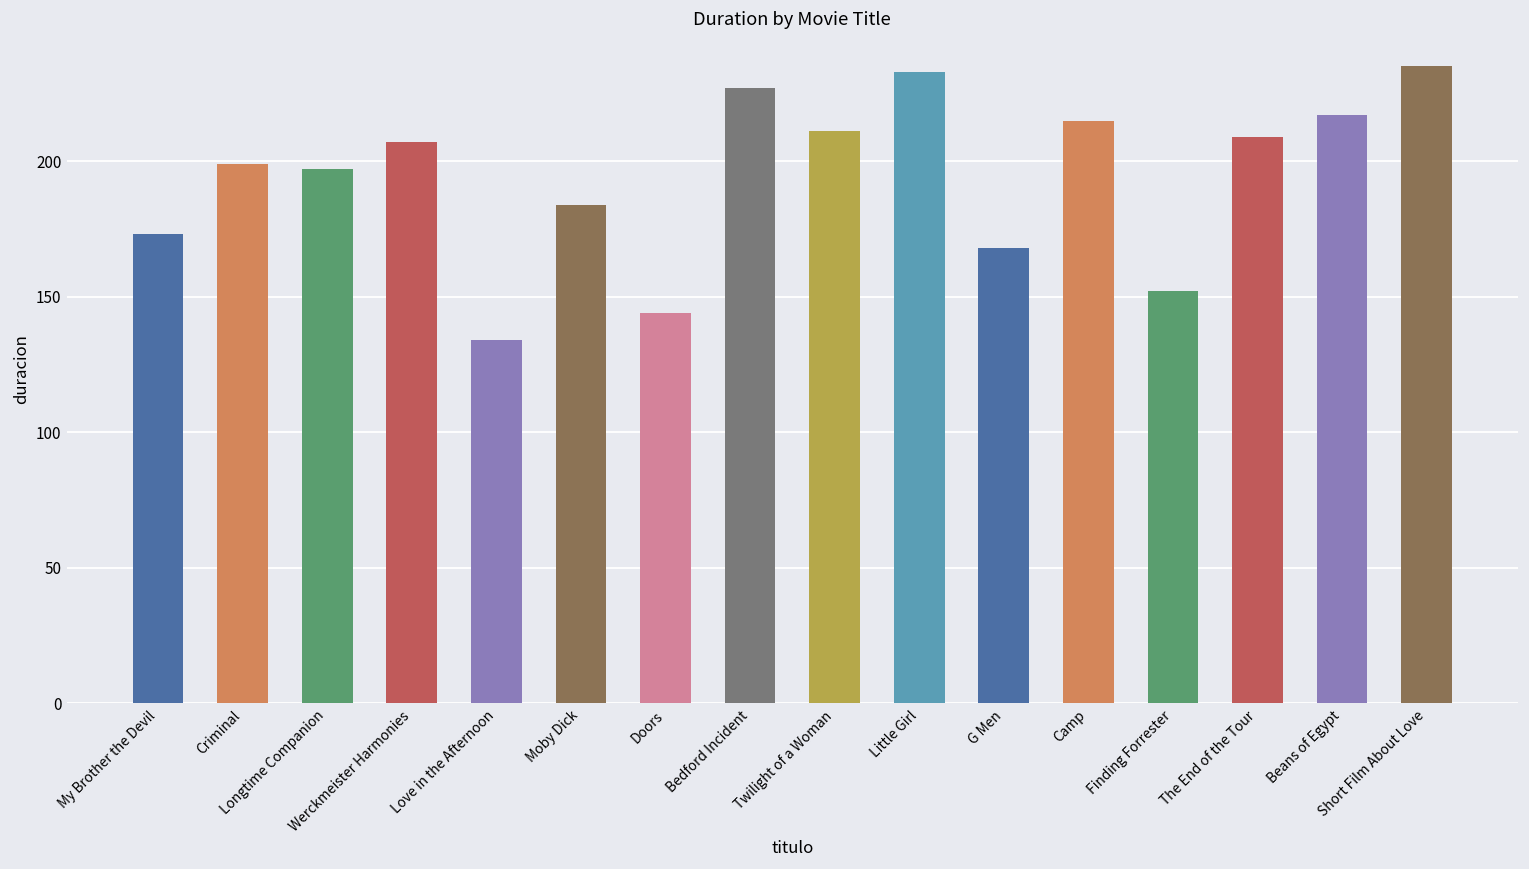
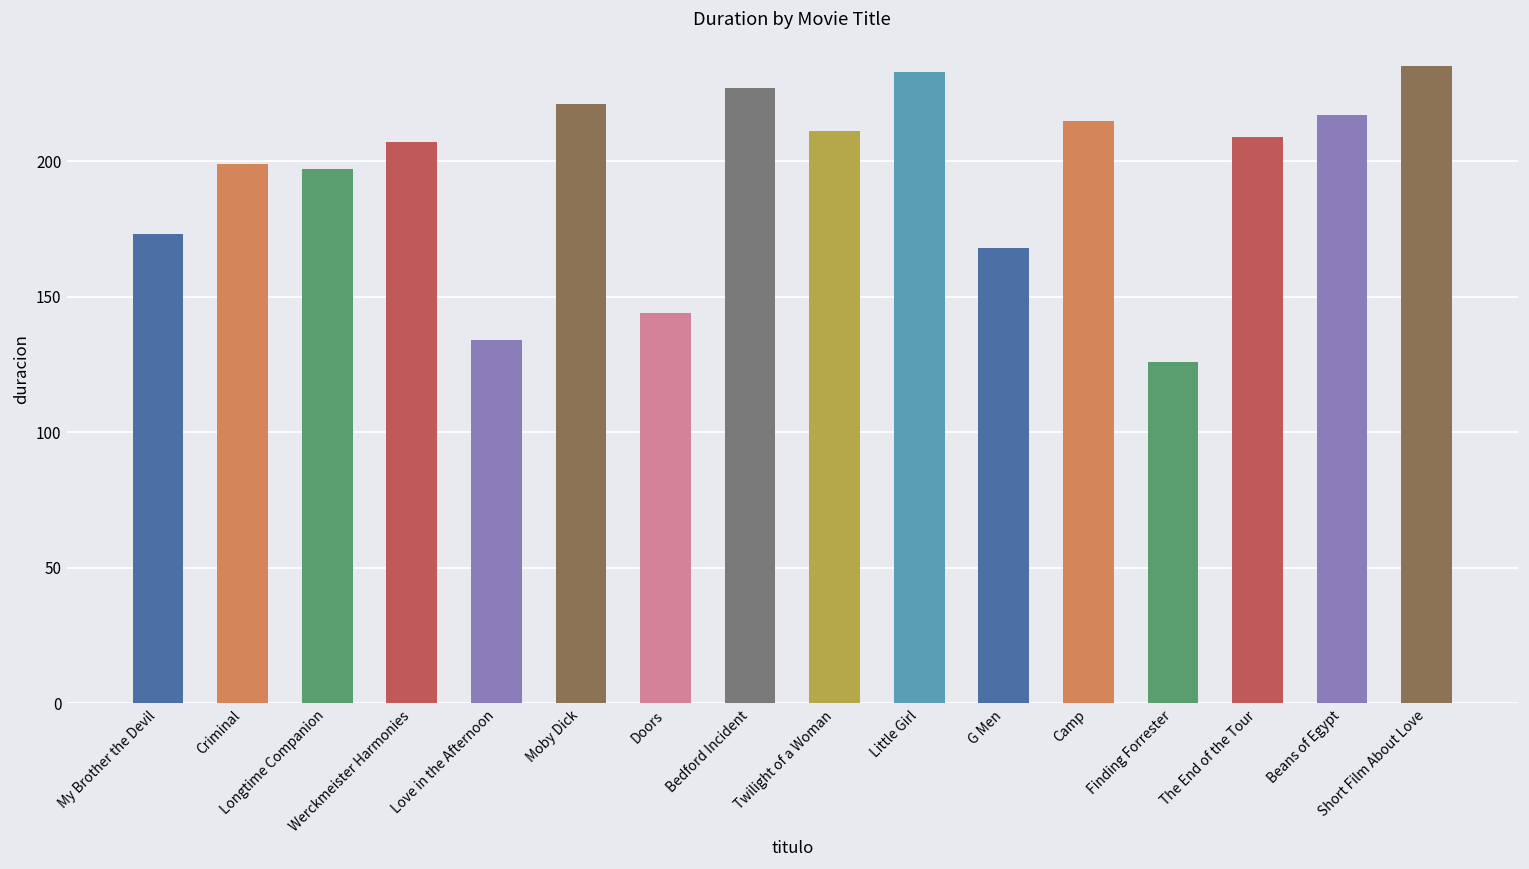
  {
    "My Brother the Devil": 173,
    "Criminal": 199,
    "Longtime Companion": 197,
    "Werckmeister Harmonies": 207,
    "Love in the Afternoon": 134,
-   "Moby Dick": 184,
+   "Moby Dick": 221,
    "Doors": 144,
    "Bedford Incident": 227,
    "Twilight of a Woman": 211,
    "Little Girl": 233,
    "G Men": 168,
    "Camp": 215,
-   "Finding Forrester": 152,
+   "Finding Forrester": 126,
    "The End of the Tour": 209,
    "Beans of Egypt": 217,
    "Short Film About Love": 235
  }
